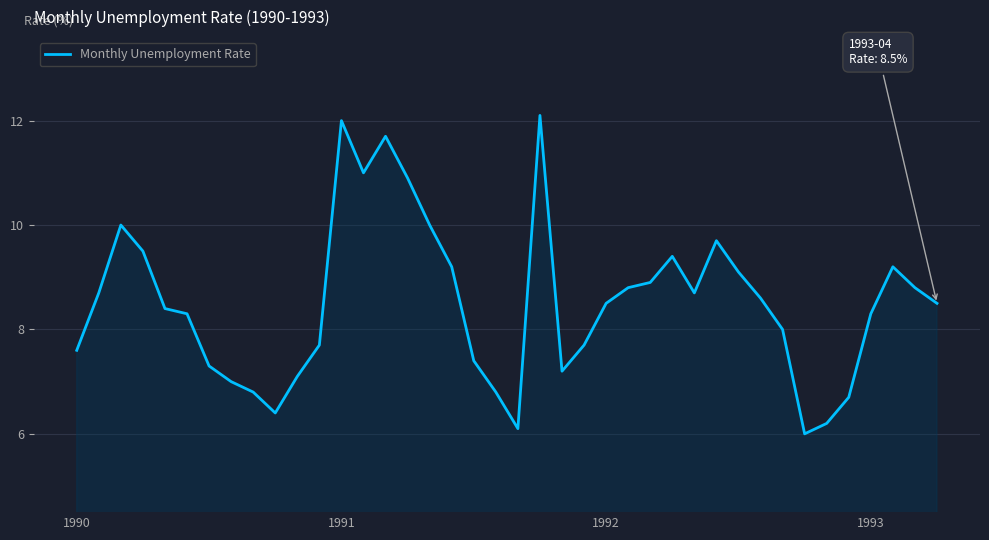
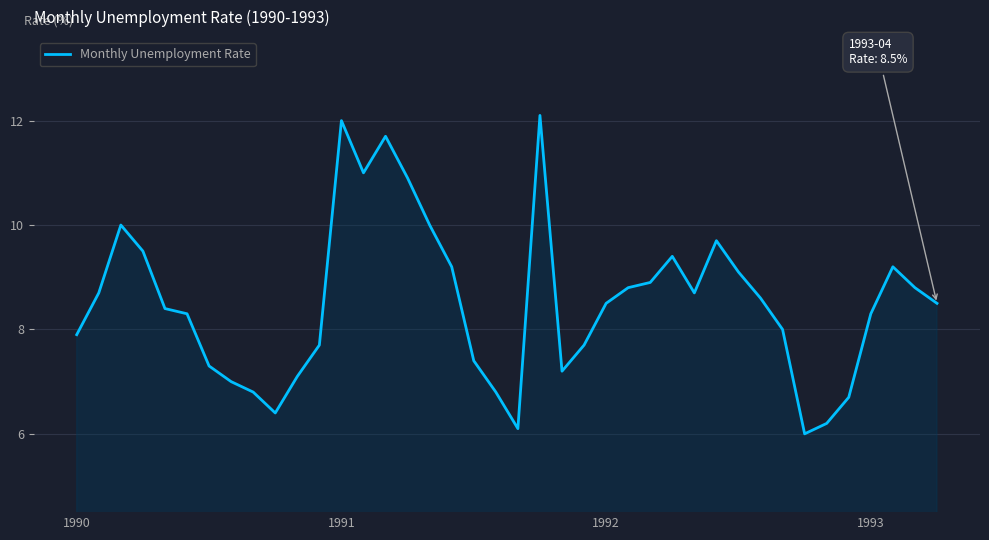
  {
-   "1990": 7.6,
+   "1990": 7.9,
    "1991": 12.0,
    "1992": 8.5,
    "1993": 8.3
  }
